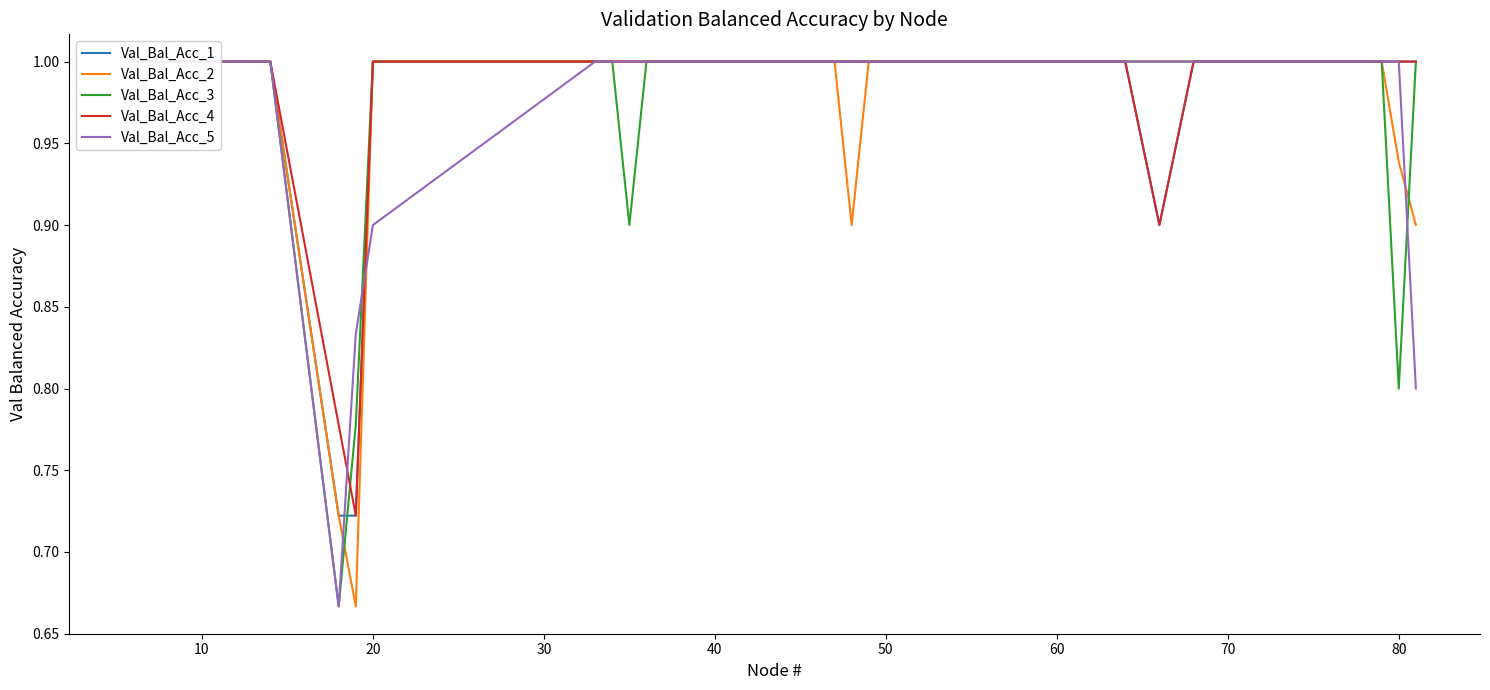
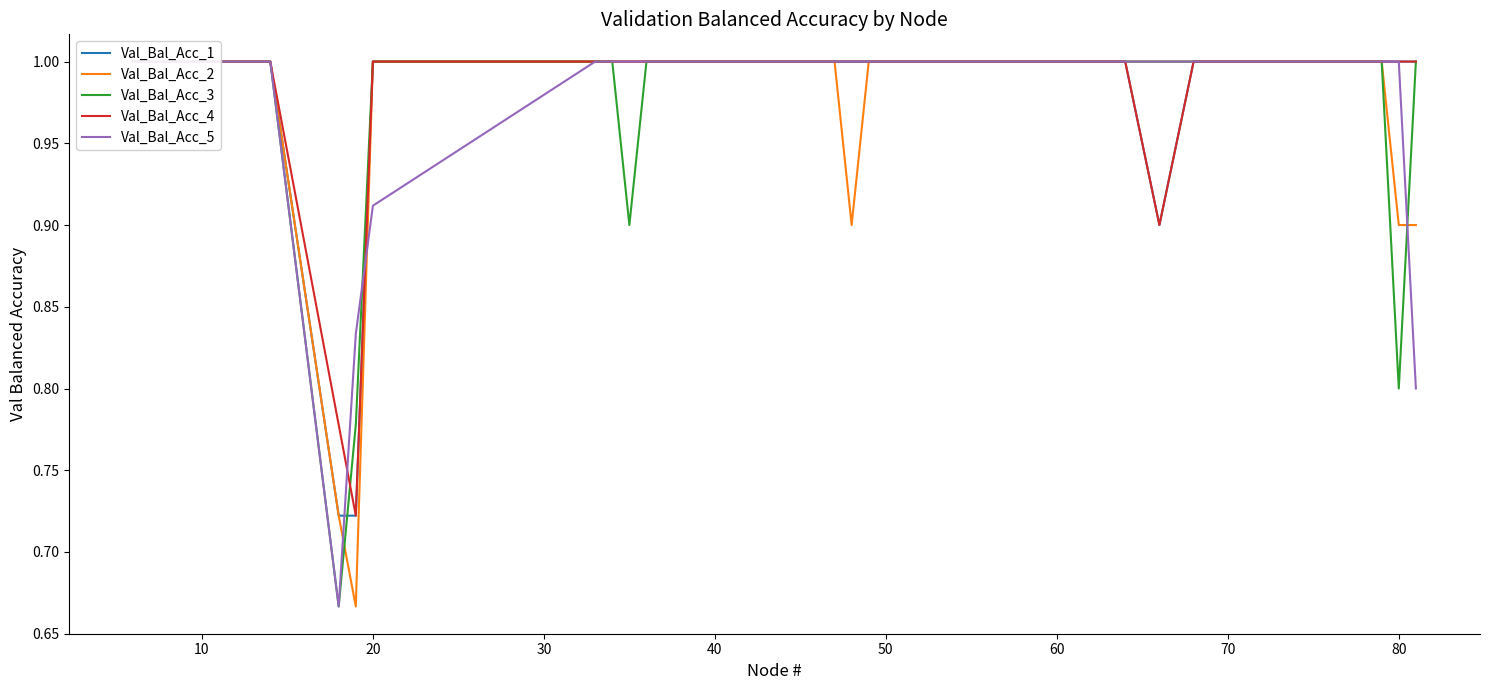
  {
    "Val_Bal_Acc_2": {
-     "80": 0.939
+     "80": 0.900
    },
    "Val_Bal_Acc_3": {
      "80": 0.800
    },
    "Val_Bal_Acc_5": {
-     "20": 0.900
+     "20": 0.912
    }
  }
